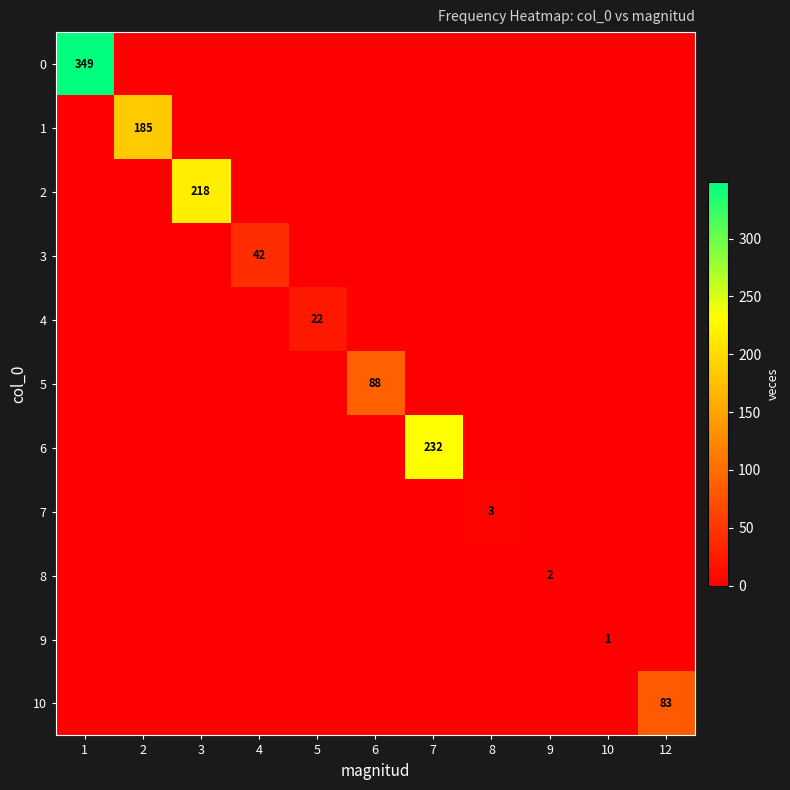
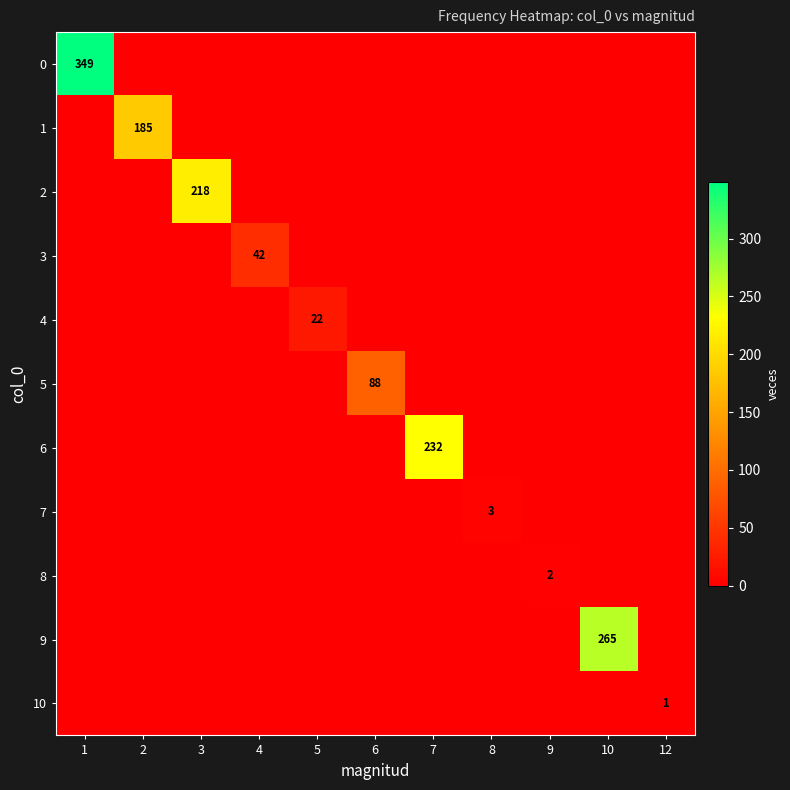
  {
    "0": {
      "1": 349
    },
    "1": {
      "2": 185
    },
    "2": {
      "3": 218
    },
    "3": {
      "4": 42
    },
    "4": {
      "5": 22
    },
    "5": {
      "6": 88
    },
    "6": {
      "7": 232
    },
    "7": {
      "8": 3
    },
    "8": {
      "9": 2
    },
    "9": {
-     "10": 1
+     "10": 265
    },
    "10": {
-     "12": 83
+     "12": 1
    }
  }
